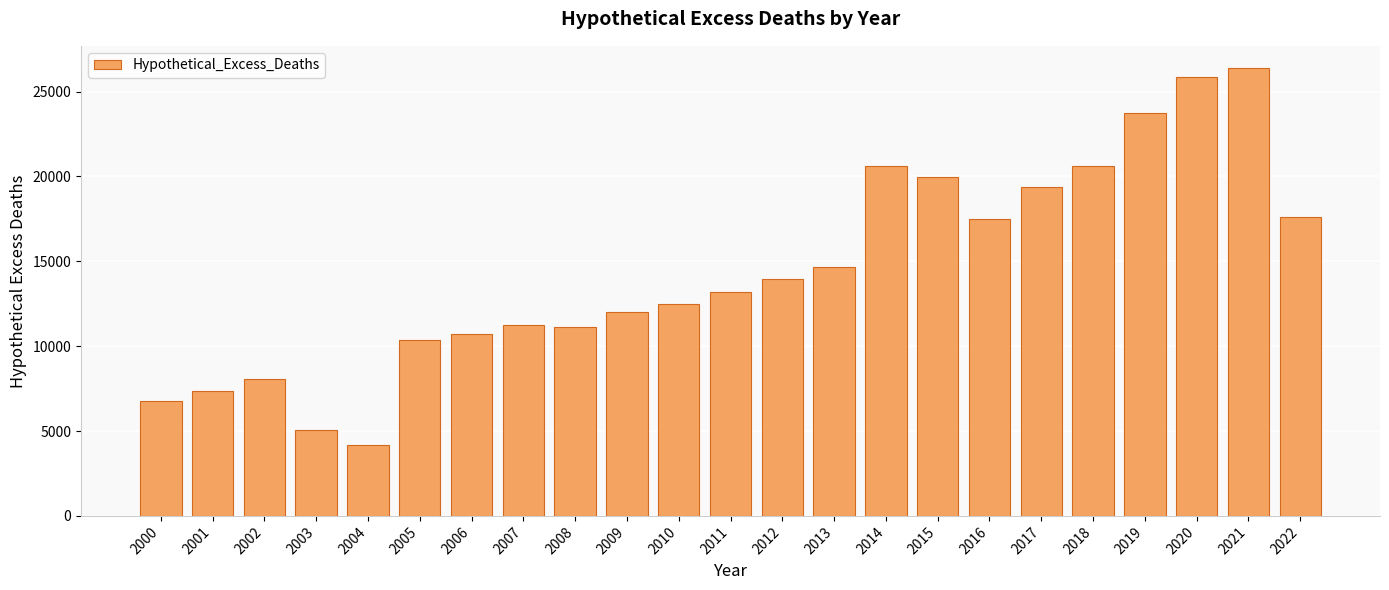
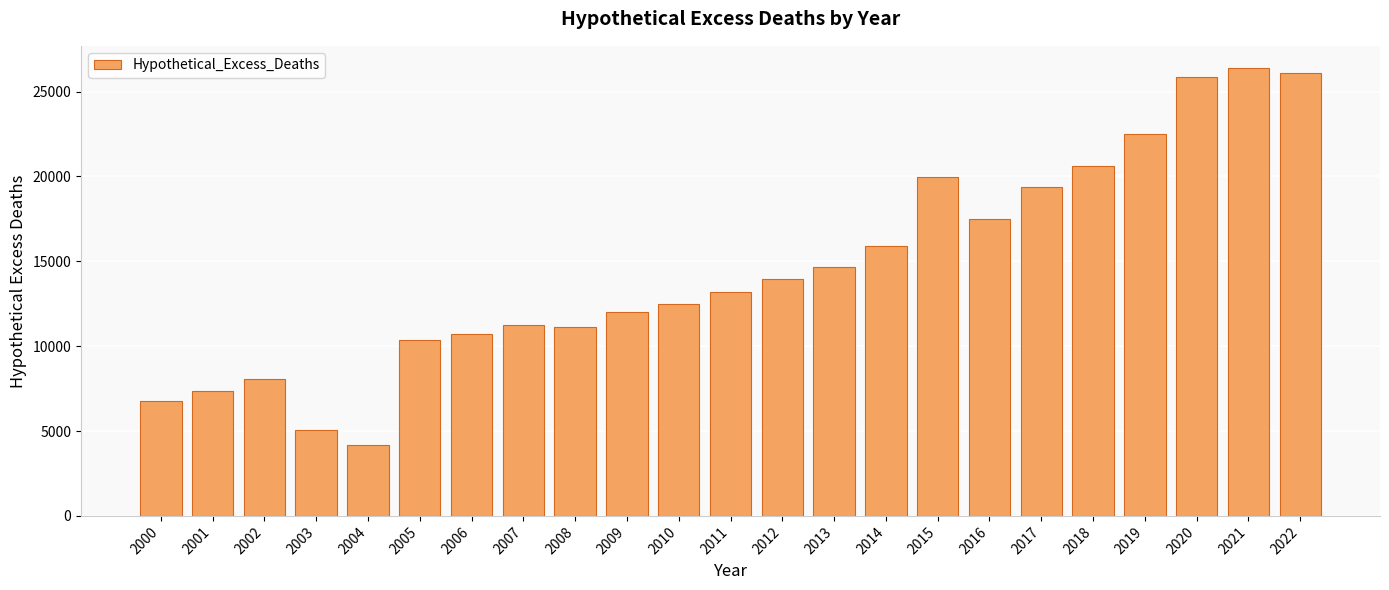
  {
    "2000": 6700,
    "2001": 7400,
    "2002": 8100,
    "2003": 5100,
    "2004": 4200,
    "2005": 10400,
    "2006": 10700,
    "2007": 11200,
    "2008": 11200,
    "2009": 12000,
    "2010": 12500,
    "2011": 13200,
    "2012": 14000,
    "2013": 14700,
-   "2014": 20600,
+   "2014": 15900,
    "2015": 20000,
    "2016": 17500,
    "2017": 19400,
    "2018": 20600,
-   "2019": 23800,
+   "2019": 22500,
    "2020": 25800,
    "2021": 26400,
-   "2022": 17600
+   "2022": 26100
  }
